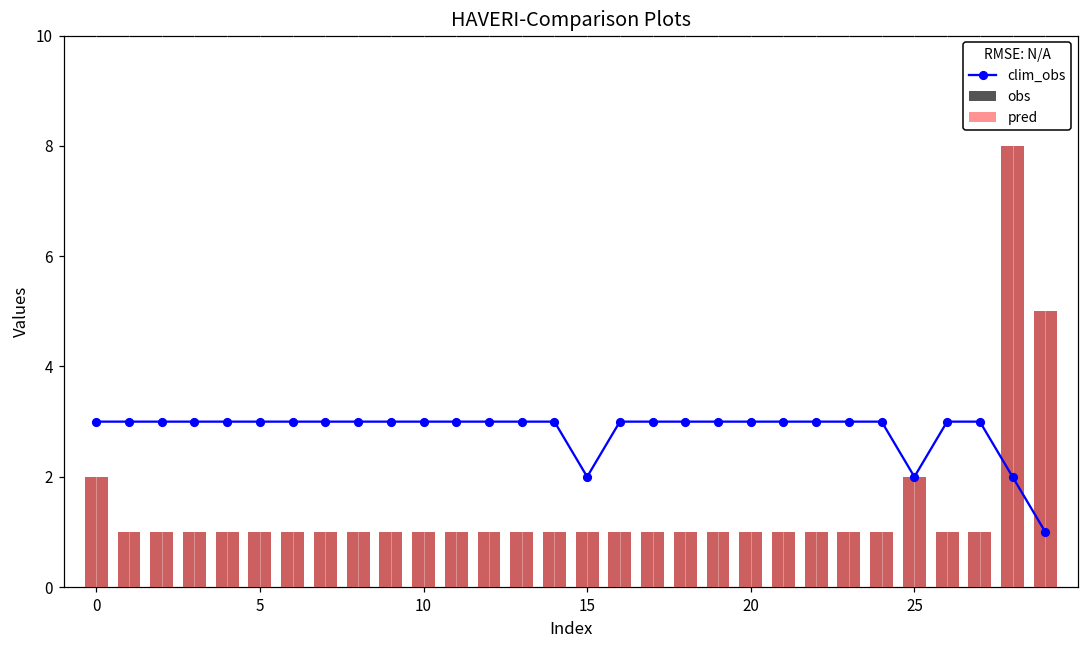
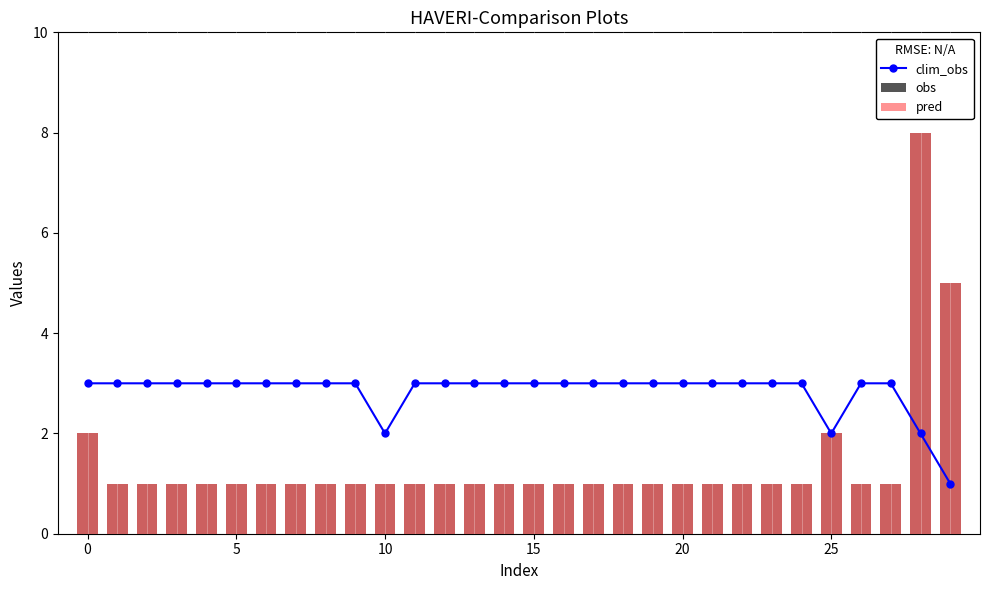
  {
    "clim_obs": {
      "0": 3,
      "5": 3,
-     "10": 3,
-     "15": 2,
+     "10": 2,
+     "15": 3,
      "20": 3,
      "25": 2
    },
    "pred": {
      "0": 2,
      "5": 1,
      "10": 1,
      "15": 1,
      "20": 1,
      "25": 2
    }
  }
